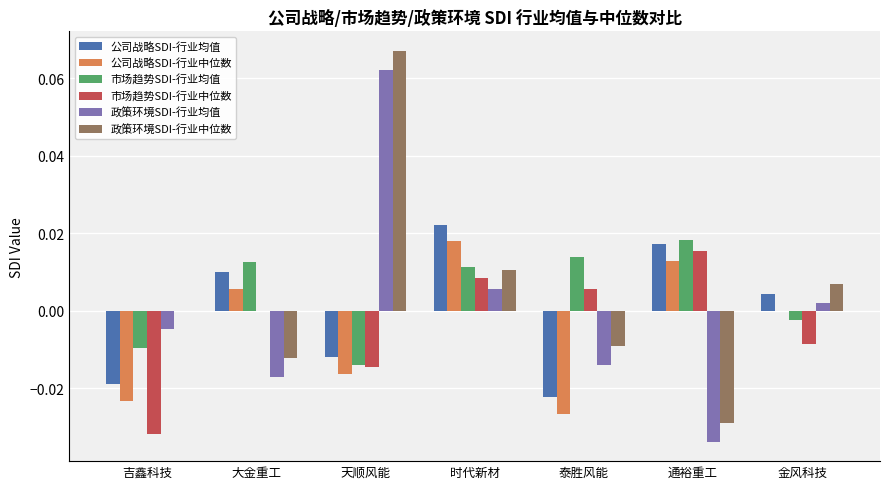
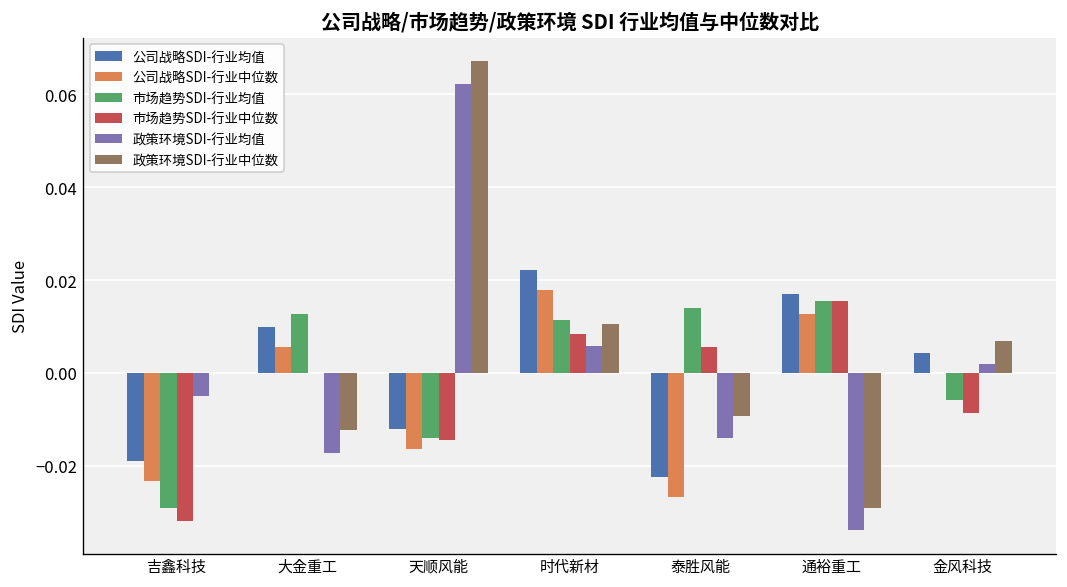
  {
    "市场趋势SDI-行业均值": {
-     "吉鑫科技": -0.010,
+     "吉鑫科技": -0.029,
      "大金重工": 0.013,
      "天顺风能": -0.014,
      "时代新材": 0.011,
      "泰胜风能": 0.014,
-     "通裕重工": 0.018,
-     "金风科技": -0.002
+     "通裕重工": 0.015,
+     "金风科技": -0.006
    },
    "政策环境SDI-行业中位数": {
      "吉鑫科技": 0.000,
      "大金重工": -0.012,
      "天顺风能": 0.067,
      "时代新材": 0.011,
      "泰胜风能": -0.009,
      "通裕重工": -0.029,
      "金风科技": 0.007
    }
  }
